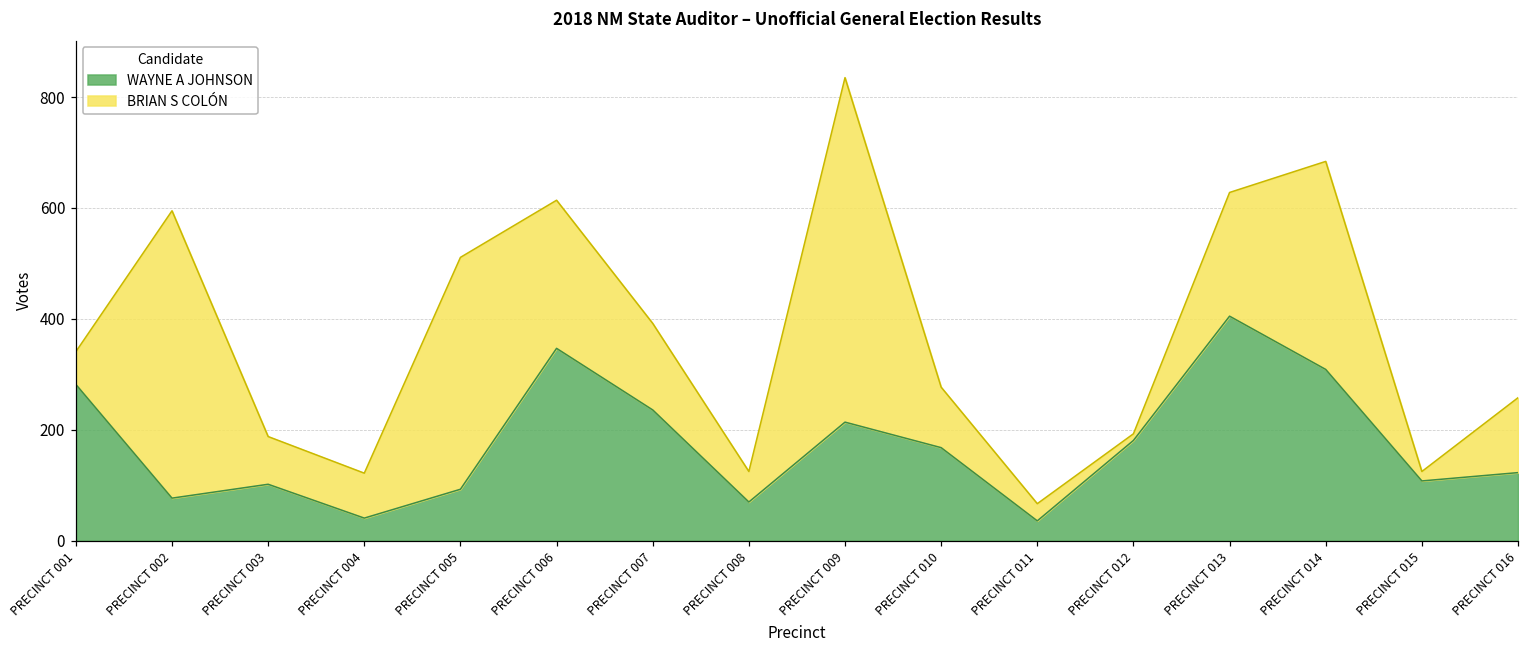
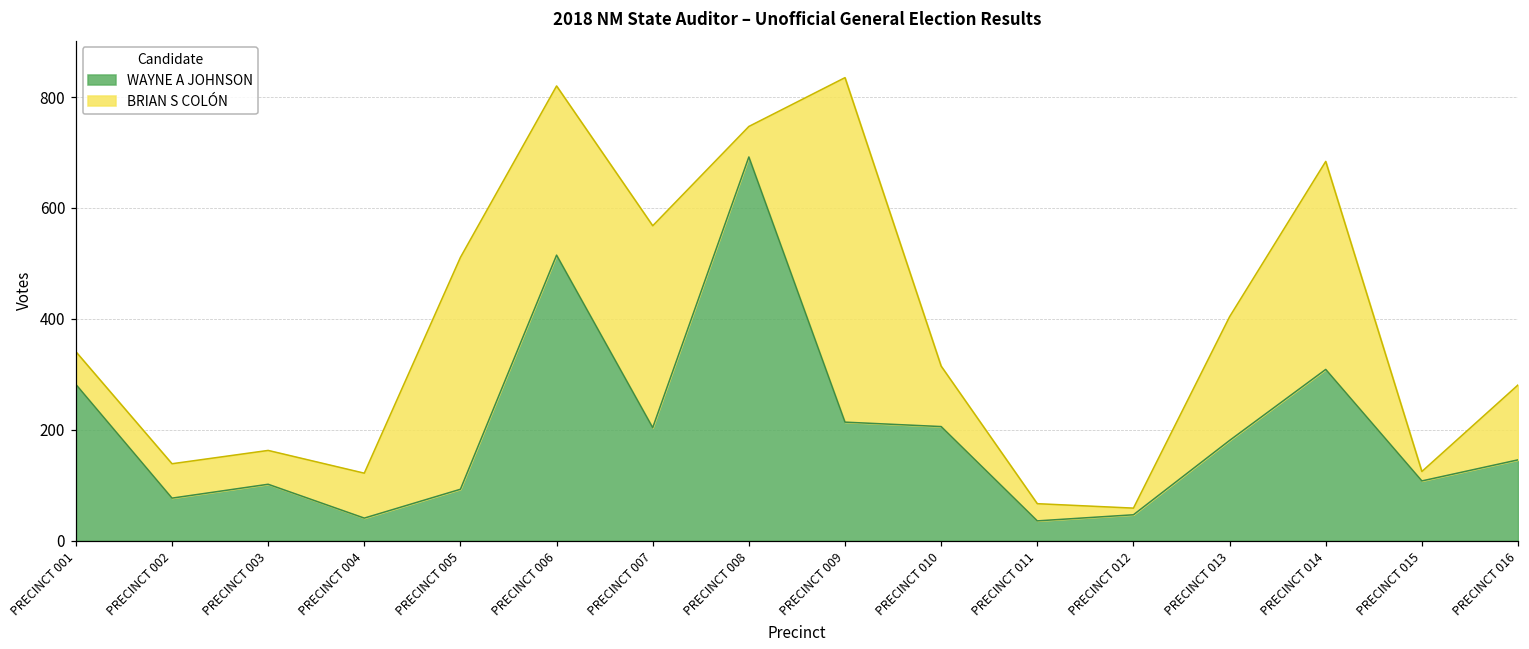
  {
    "WAYNE A JOHNSON": {
      "PRECINCT 001": 280,
      "PRECINCT 002": 80,
      "PRECINCT 003": 100,
      "PRECINCT 004": 40,
      "PRECINCT 005": 90,
-     "PRECINCT 006": 350,
-     "PRECINCT 007": 240,
-     "PRECINCT 008": 70,
+     "PRECINCT 006": 520,
+     "PRECINCT 007": 200,
+     "PRECINCT 008": 690,
      "PRECINCT 009": 210,
-     "PRECINCT 010": 170,
+     "PRECINCT 010": 210,
      "PRECINCT 011": 40,
-     "PRECINCT 012": 180,
-     "PRECINCT 013": 410,
+     "PRECINCT 012": 50,
+     "PRECINCT 013": 180,
      "PRECINCT 014": 310,
      "PRECINCT 015": 110,
-     "PRECINCT 016": 120
+     "PRECINCT 016": 150
    },
    "BRIAN S COLÓN": {
      "PRECINCT 001": 60,
-     "PRECINCT 002": 520,
-     "PRECINCT 003": 90,
+     "PRECINCT 002": 60,
+     "PRECINCT 003": 60,
      "PRECINCT 004": 80,
      "PRECINCT 005": 420,
-     "PRECINCT 006": 270,
-     "PRECINCT 007": 160,
+     "PRECINCT 006": 310,
+     "PRECINCT 007": 360,
      "PRECINCT 008": 60,
      "PRECINCT 009": 620,
      "PRECINCT 010": 110,
      "PRECINCT 011": 30,
      "PRECINCT 012": 10,
      "PRECINCT 013": 220,
      "PRECINCT 014": 380,
      "PRECINCT 015": 20,
      "PRECINCT 016": 140
    }
  }
